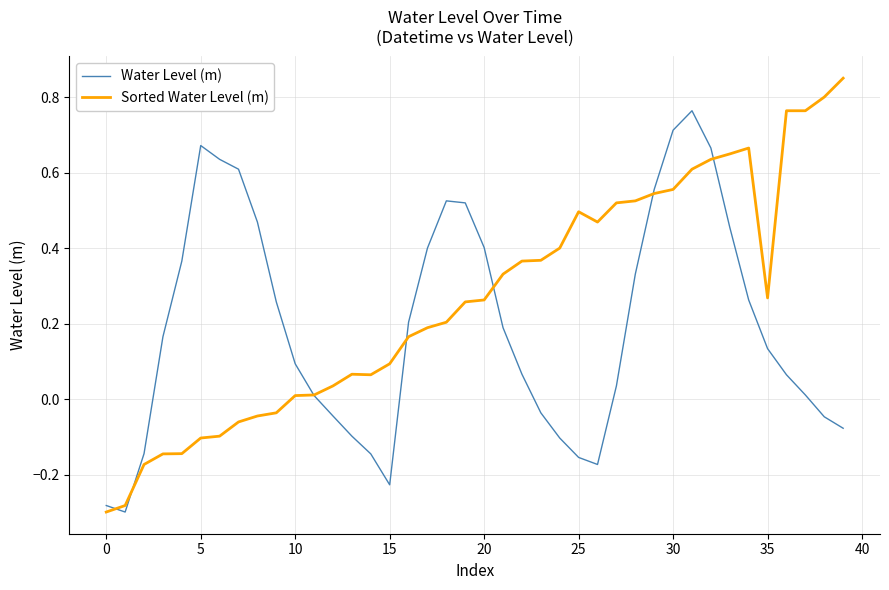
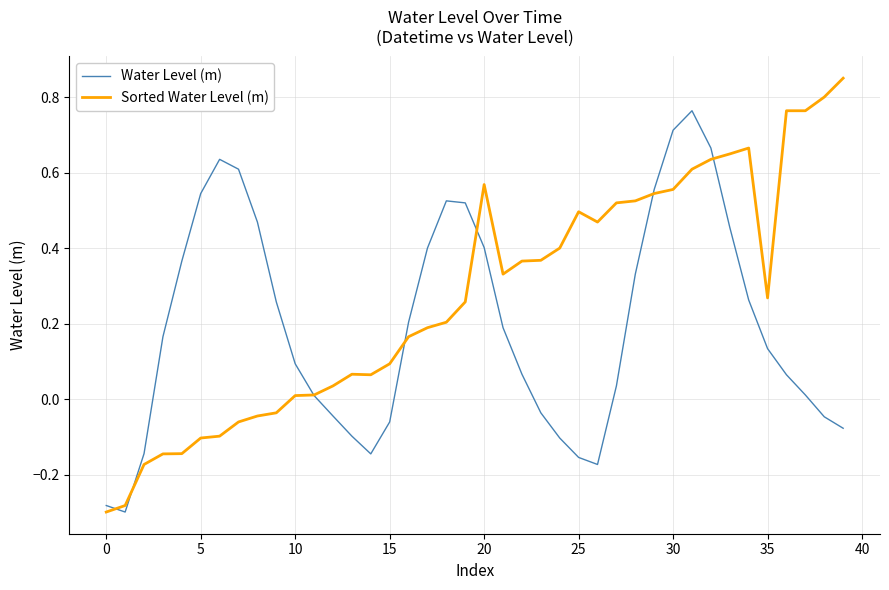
  {
    "Water Level (m)": {
      "0": -0.28,
-     "5": 0.67,
+     "5": 0.54,
      "10": 0.09,
-     "15": -0.23,
+     "15": -0.06,
      "20": 0.40,
      "25": -0.15,
      "30": 0.71,
      "35": 0.13
    },
    "Sorted Water Level (m)": {
      "0": -0.30,
      "5": -0.10,
      "10": 0.01,
      "15": 0.09,
-     "20": 0.26,
+     "20": 0.57,
      "25": 0.50,
      "30": 0.56,
      "35": 0.27
    }
  }
